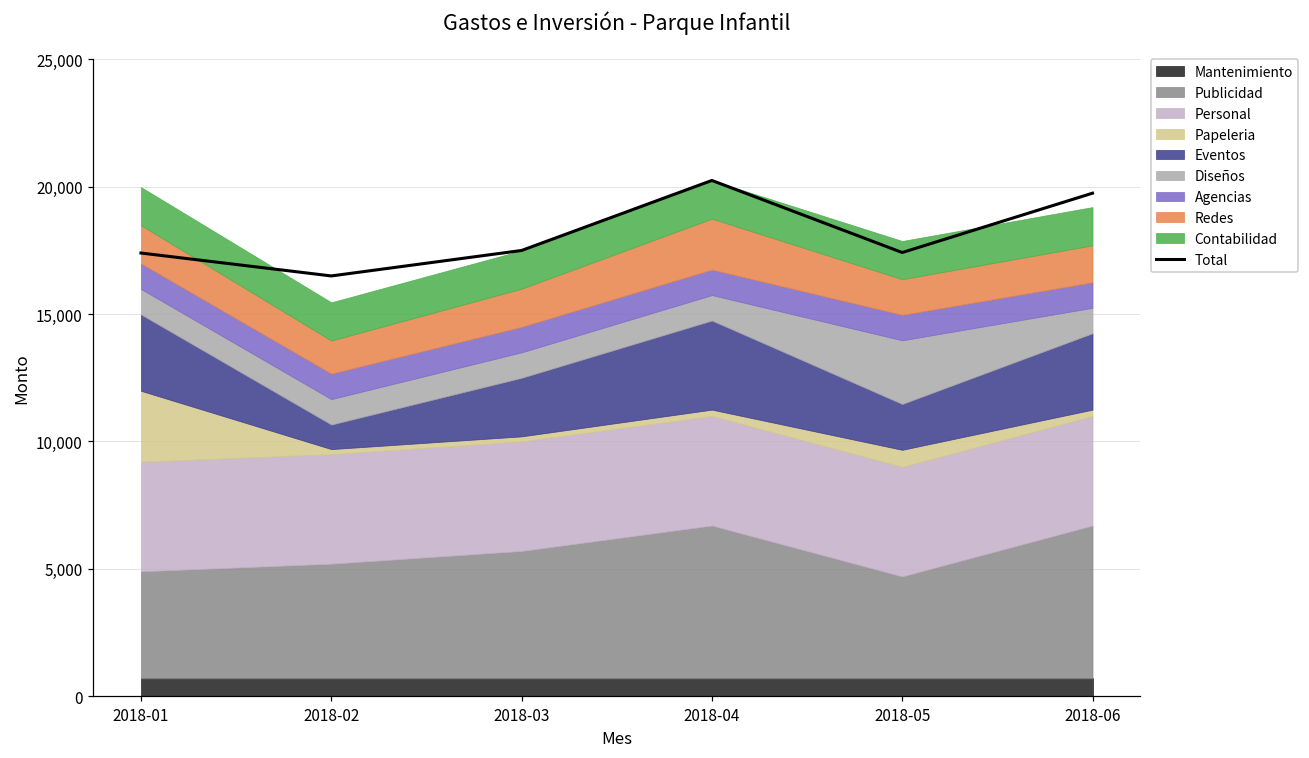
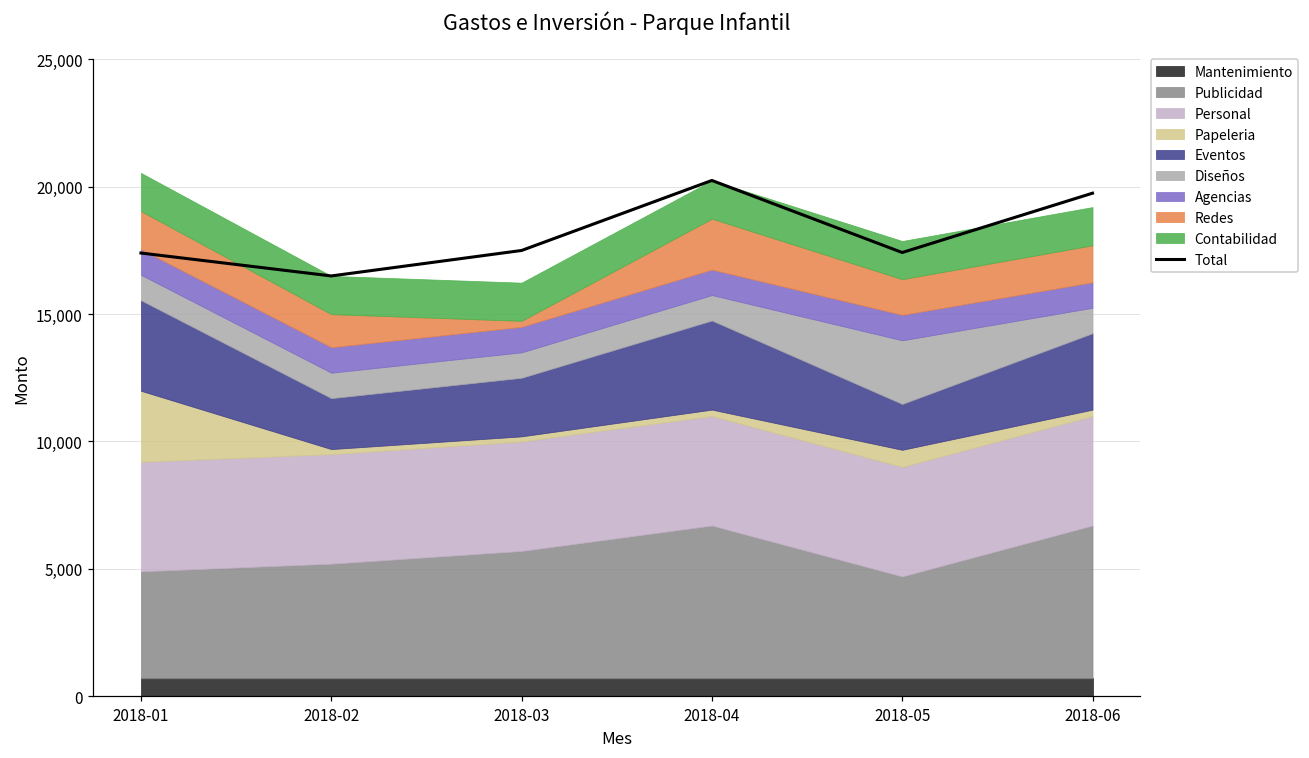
  {
    "Papeleria": {
      "2018-01": "2,800",
      "2018-02": "200",
      "2018-03": "200",
      "2018-04": "300",
      "2018-05": "700",
      "2018-06": "300"
    },
    "Eventos": {
-     "2018-01": "3,000",
-     "2018-02": "1,000",
+     "2018-01": "3,600",
+     "2018-02": "2,000",
      "2018-03": "2,300",
      "2018-04": "3,500",
      "2018-05": "1,800",
      "2018-06": "3,000"
    },
    "Agencias": {
      "2018-01": "1,000",
      "2018-02": "1,000",
      "2018-03": "1,000",
      "2018-04": "1,000",
      "2018-05": "1,000",
      "2018-06": "1,000"
    },
    "Redes": {
      "2018-01": "1,500",
      "2018-02": "1,300",
-     "2018-03": "1,500",
+     "2018-03": "200",
      "2018-04": "2,000",
      "2018-05": "1,400",
      "2018-06": "1,500"
    },
    "Contabilidad": {
      "2018-01": "1,500",
      "2018-05": "1,500",
      "2018-06": "1,500"
    }
  }
